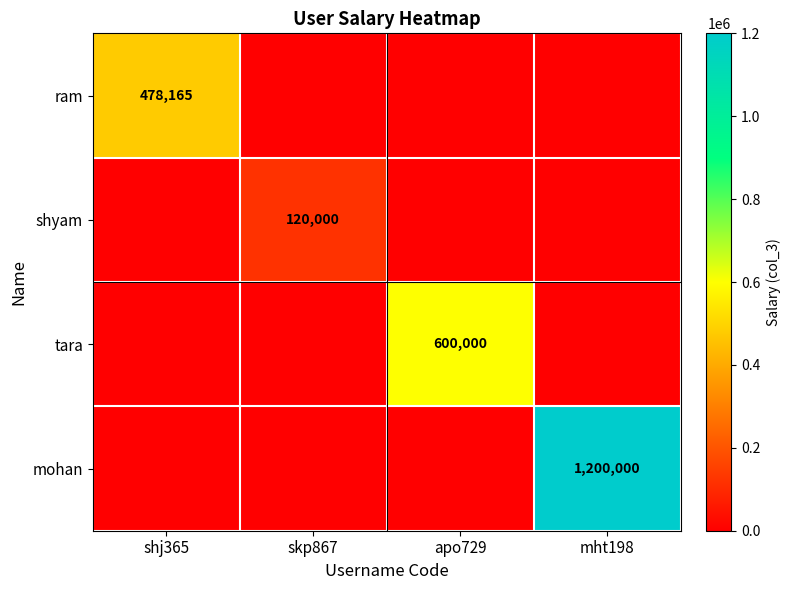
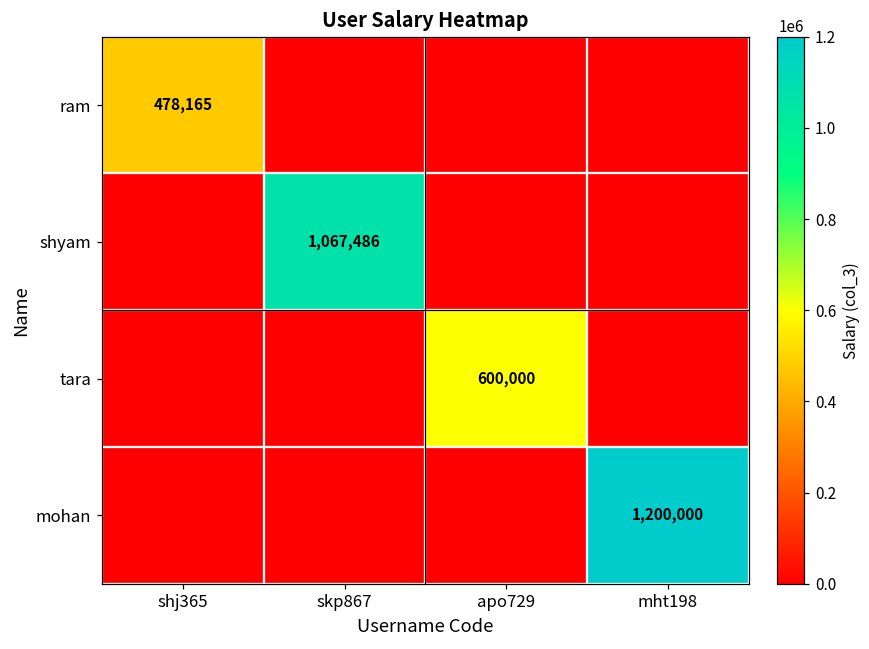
  {
    "ram": {
      "shj365": "478,165"
    },
    "shyam": {
-     "skp867": "120,000"
+     "skp867": "1,067,486"
    },
    "tara": {
      "apo729": "600,000"
    },
    "mohan": {
      "mht198": "1,200,000"
    }
  }
